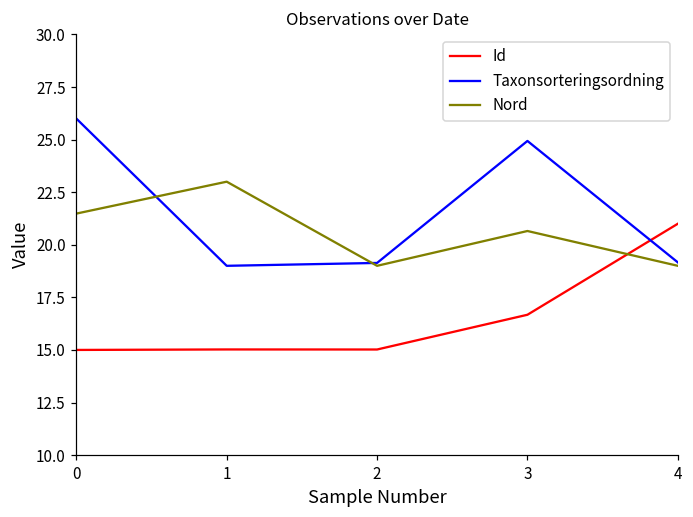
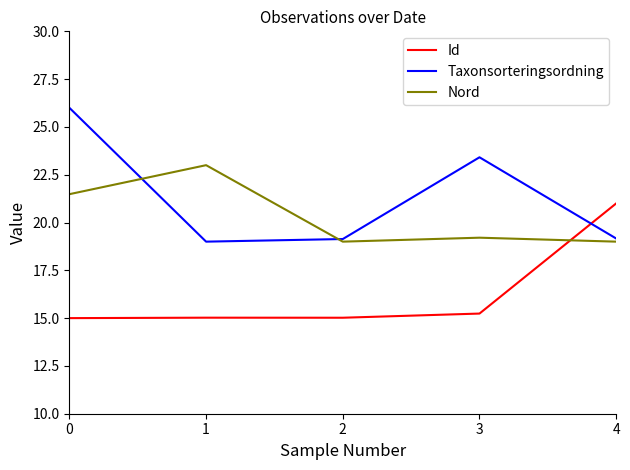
  {
    "Id": {
      "0": 15.0,
      "1": 15.0,
      "2": 15.0,
-     "3": 16.7,
+     "3": 15.2,
      "4": 21.0
    },
    "Taxonsorteringsordning": {
      "0": 26.0,
      "1": 19.0,
      "2": 19.1,
-     "3": 24.9,
+     "3": 23.4,
      "4": 19.2
    },
    "Nord": {
      "0": 21.5,
      "1": 23.0,
      "2": 19.0,
-     "3": 20.7,
+     "3": 19.2,
      "4": 19.0
    }
  }
